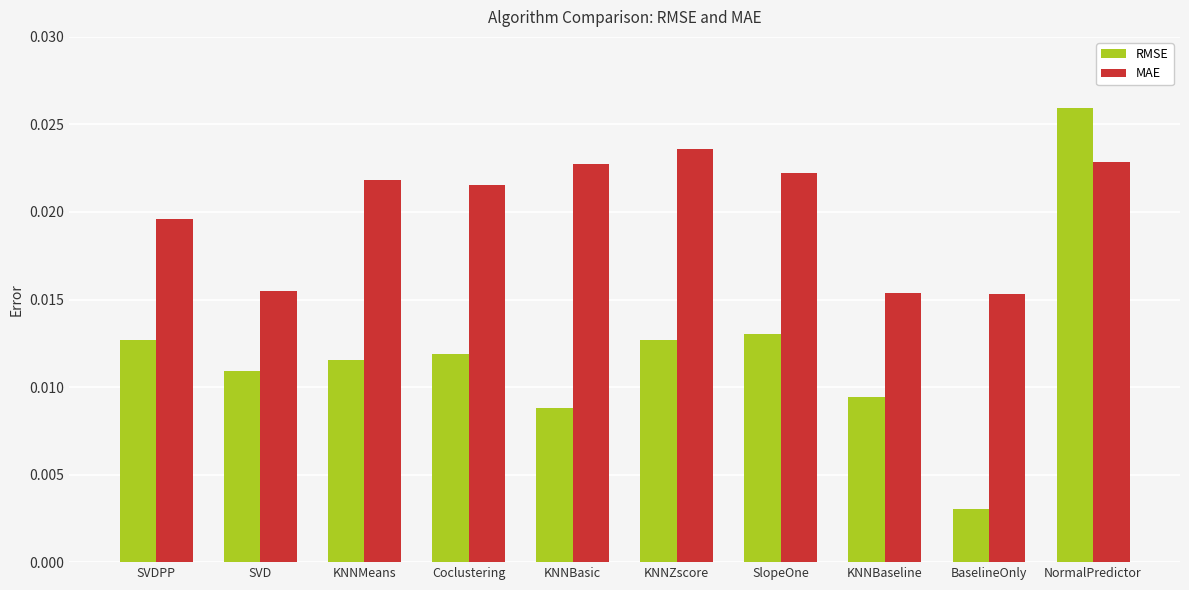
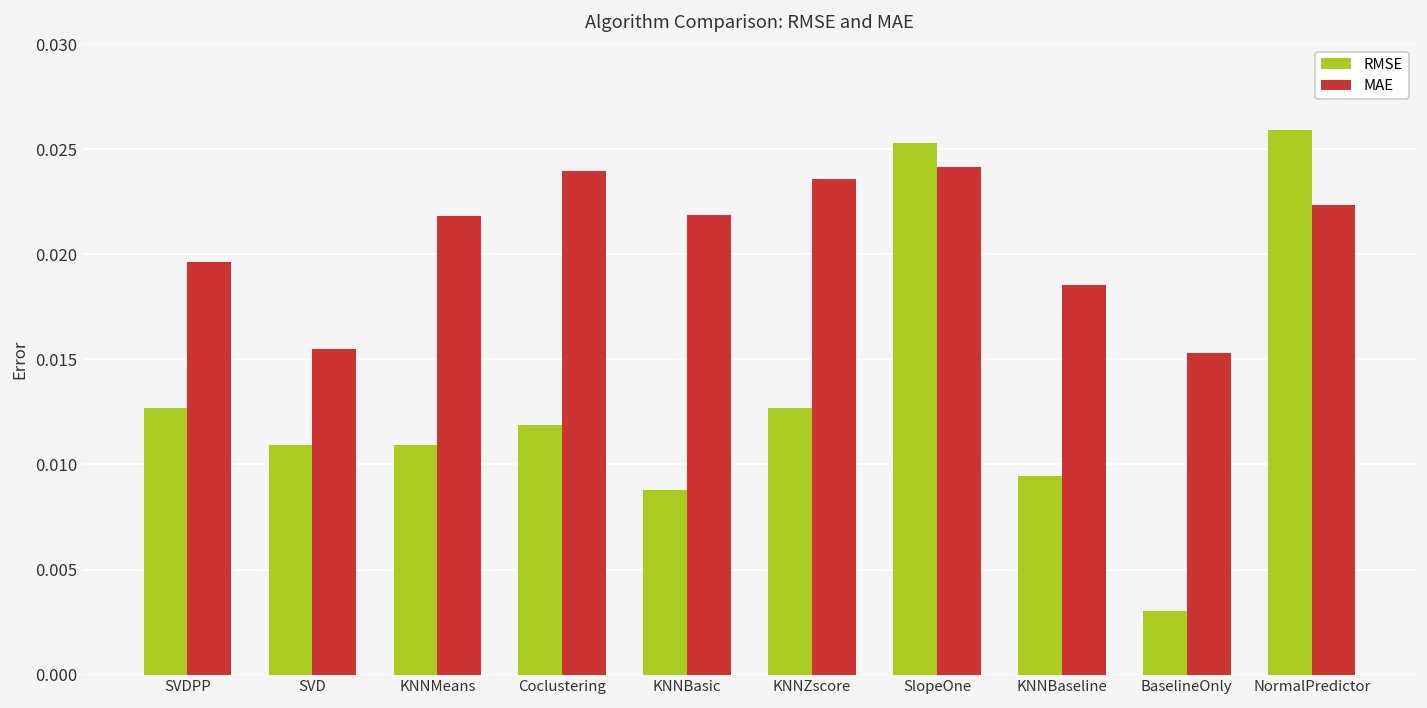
  {
    "RMSE": {
      "SVDPP": 0.0127,
      "SVD": 0.0109,
-     "KNNMeans": 0.0115,
+     "KNNMeans": 0.0109,
      "Coclustering": 0.0119,
      "KNNBasic": 0.0088,
      "KNNZscore": 0.0127,
-     "SlopeOne": 0.0130,
+     "SlopeOne": 0.0253,
      "KNNBaseline": 0.0095,
      "BaselineOnly": 0.0030,
      "NormalPredictor": 0.0259
    },
    "MAE": {
      "SVDPP": 0.0196,
      "SVD": 0.0155,
      "KNNMeans": 0.0218,
-     "Coclustering": 0.0215,
-     "KNNBasic": 0.0228,
+     "Coclustering": 0.0240,
+     "KNNBasic": 0.0219,
      "KNNZscore": 0.0236,
-     "SlopeOne": 0.0222,
-     "KNNBaseline": 0.0154,
+     "SlopeOne": 0.0242,
+     "KNNBaseline": 0.0185,
      "BaselineOnly": 0.0153,
-     "NormalPredictor": 0.0228
+     "NormalPredictor": 0.0223
    }
  }
